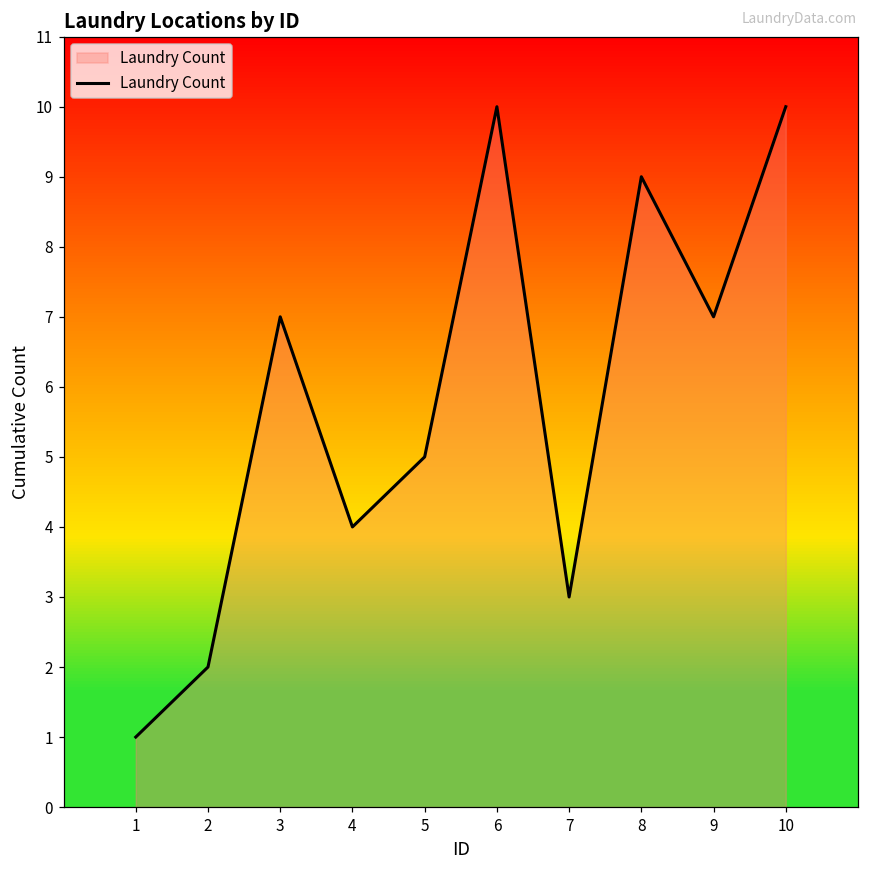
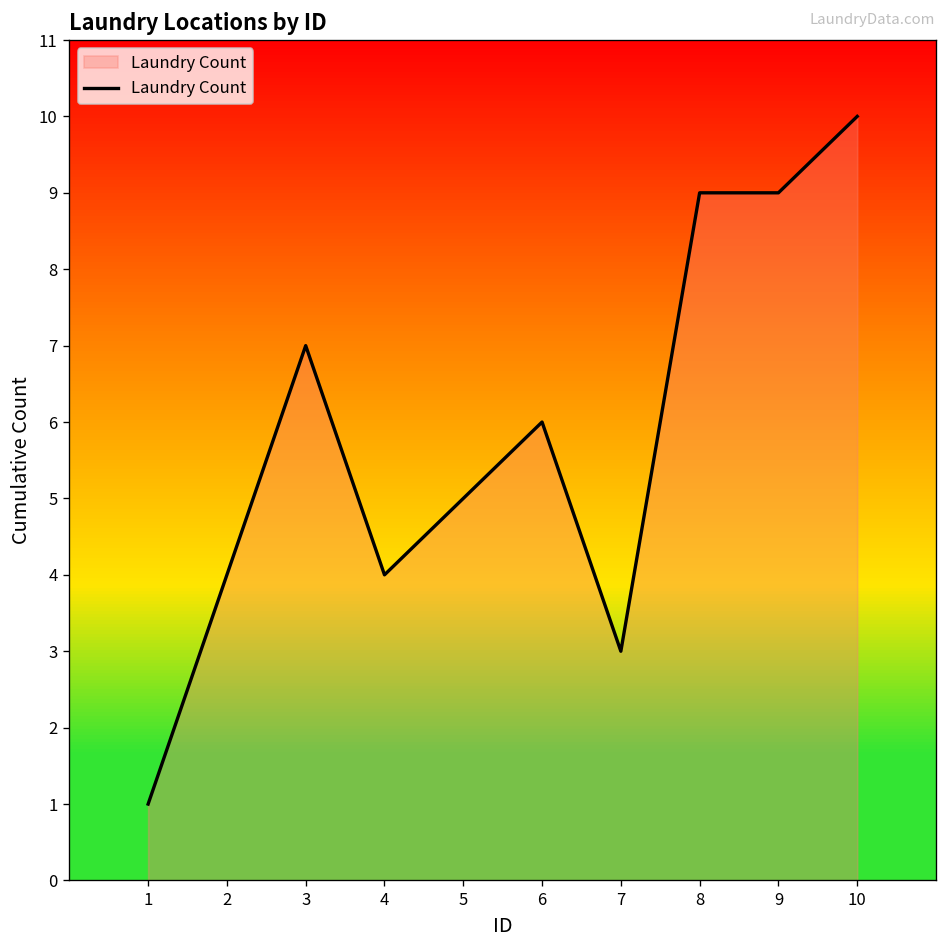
  {
    "1": 1,
-   "2": 2,
+   "2": 4,
    "3": 7,
    "4": 4,
    "5": 5,
-   "6": 10,
+   "6": 6,
    "7": 3,
    "8": 9,
-   "9": 7,
+   "9": 9,
    "10": 10
  }
